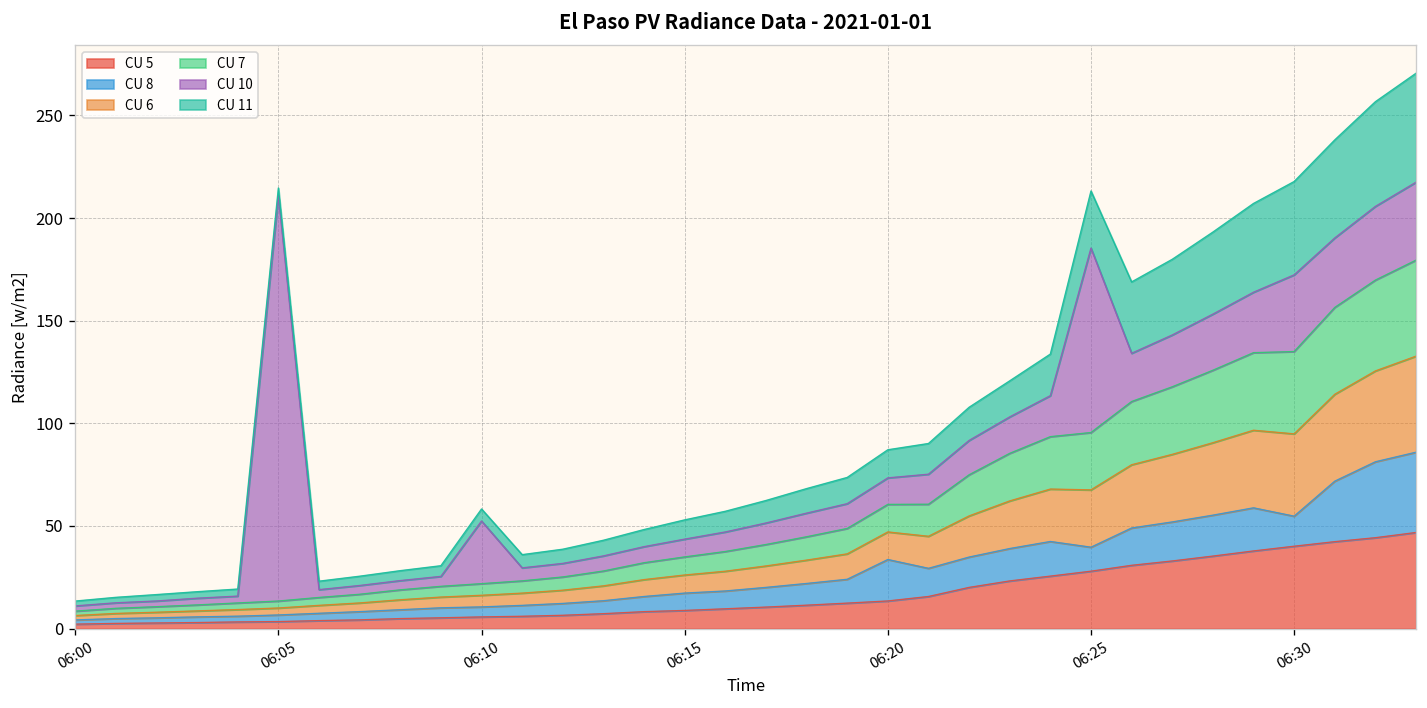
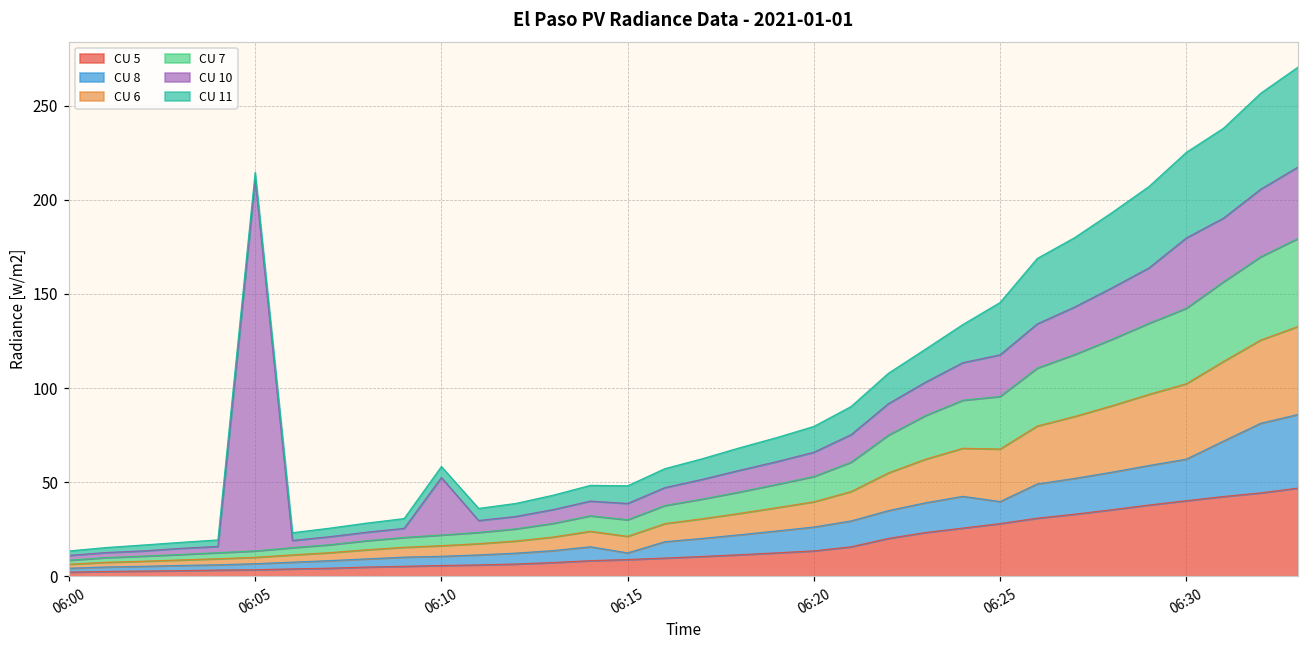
  {
    "CU 8": {
      "06:00": 2,
      "06:05": 3,
      "06:10": 5,
-     "06:15": 8,
-     "06:20": 20,
+     "06:15": 4,
+     "06:20": 13,
      "06:25": 12,
-     "06:30": 15
+     "06:30": 22
    },
    "CU 10": {
      "06:00": 3,
      "06:05": 198,
      "06:10": 31,
      "06:15": 9,
      "06:20": 13,
-     "06:25": 90,
+     "06:25": 22,
      "06:30": 37
    }
  }
